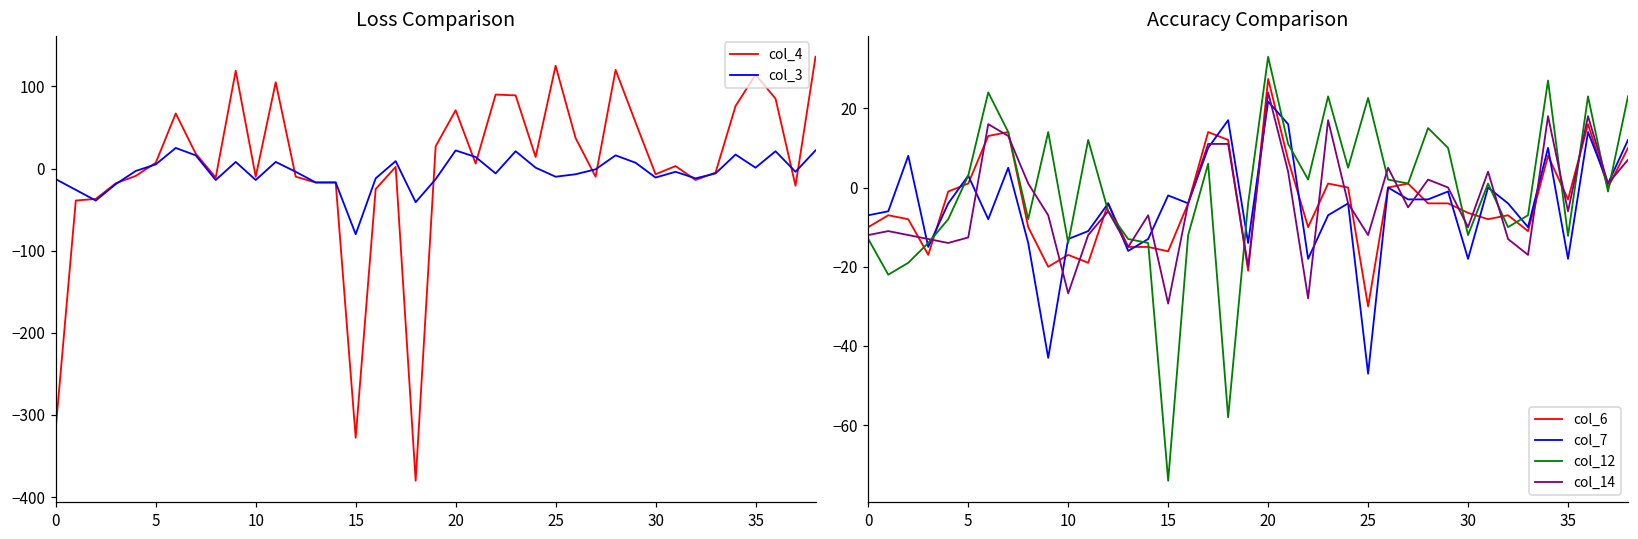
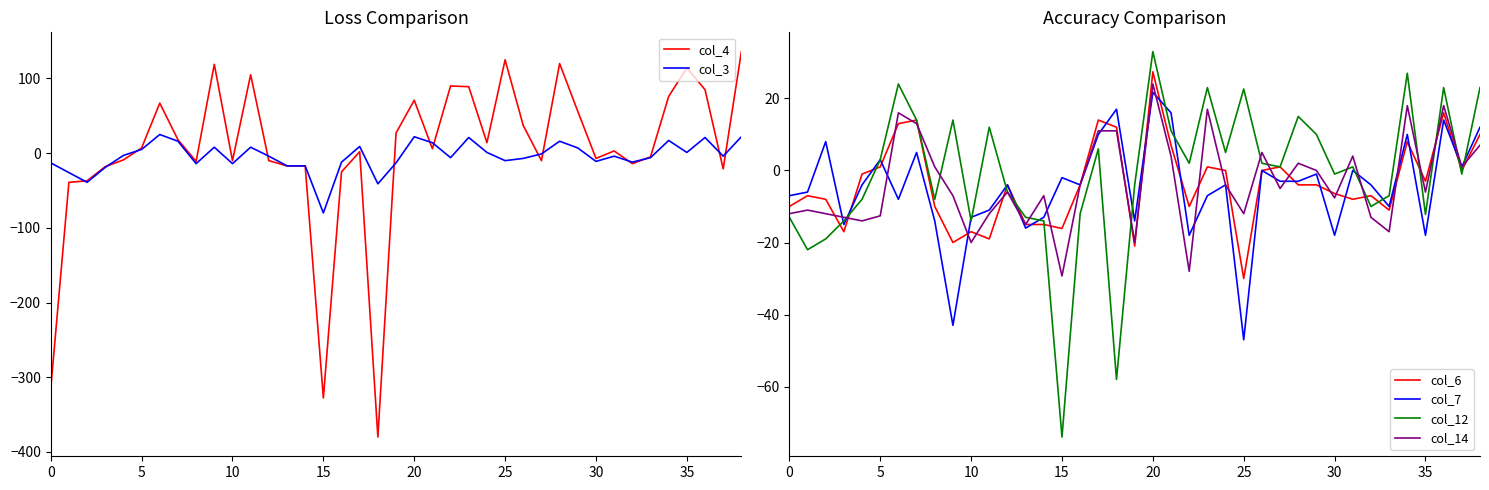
  {
    "Loss Comparison": {
      "col_4": {
        "0": -320,
        "10": -10,
        "15": -330,
        "20": 70,
        "25": 130,
        "30": -10
      },
      "col_3": {
        "0": -10,
        "10": -10,
        "15": -80,
        "20": 20,
        "25": -10,
        "30": -10,
        "35": 0
      }
    },
    "Accuracy Comparison": {
      "col_6": {
        "0": -10,
        "5": 1,
        "10": -17,
        "15": -16,
        "20": 27,
        "25": -30,
        "30": -6,
        "35": -3
      },
      "col_7": {
        "0": -7,
        "10": -13,
        "15": -2,
        "20": 22,
        "25": -47,
        "30": -18,
        "35": -18
      },
      "col_12": {
        "0": -13,
        "10": -14,
        "15": -74,
        "20": 33,
        "25": 23,
-       "30": -12,
+       "30": -1,
        "35": -12
      },
      "col_14": {
        "0": -12,
        "5": -13,
-       "10": -27,
+       "10": -20,
        "15": -29,
        "20": 24,
        "25": -12,
-       "30": -10,
+       "30": -8,
        "35": -6
      }
    }
  }
